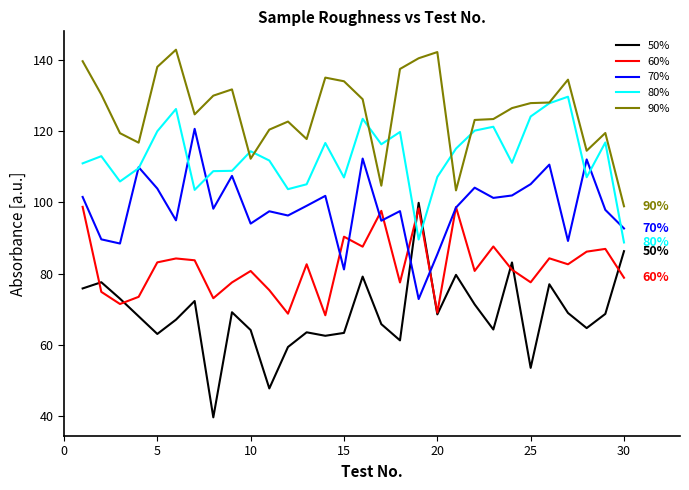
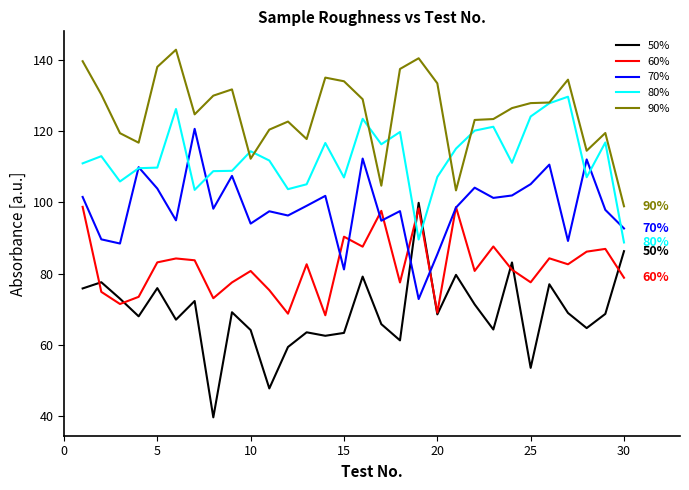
  {
    "50%": {
-     "5": 63,
+     "5": 76,
      "10": 64,
      "15": 63,
      "25": 54
    },
    "60%": {
      "5": 83,
      "10": 81,
      "15": 90,
      "25": 78
    },
    "70%": {
      "5": 104,
      "10": 94,
      "15": 81,
      "20": 85,
      "25": 105
    },
    "80%": {
-     "5": 120,
+     "5": 110,
      "10": 114,
      "15": 107,
      "20": 107,
      "25": 124
    },
    "90%": {
      "5": 138,
      "10": 112,
      "15": 134,
-     "20": 142,
+     "20": 133,
      "25": 128
    }
  }
